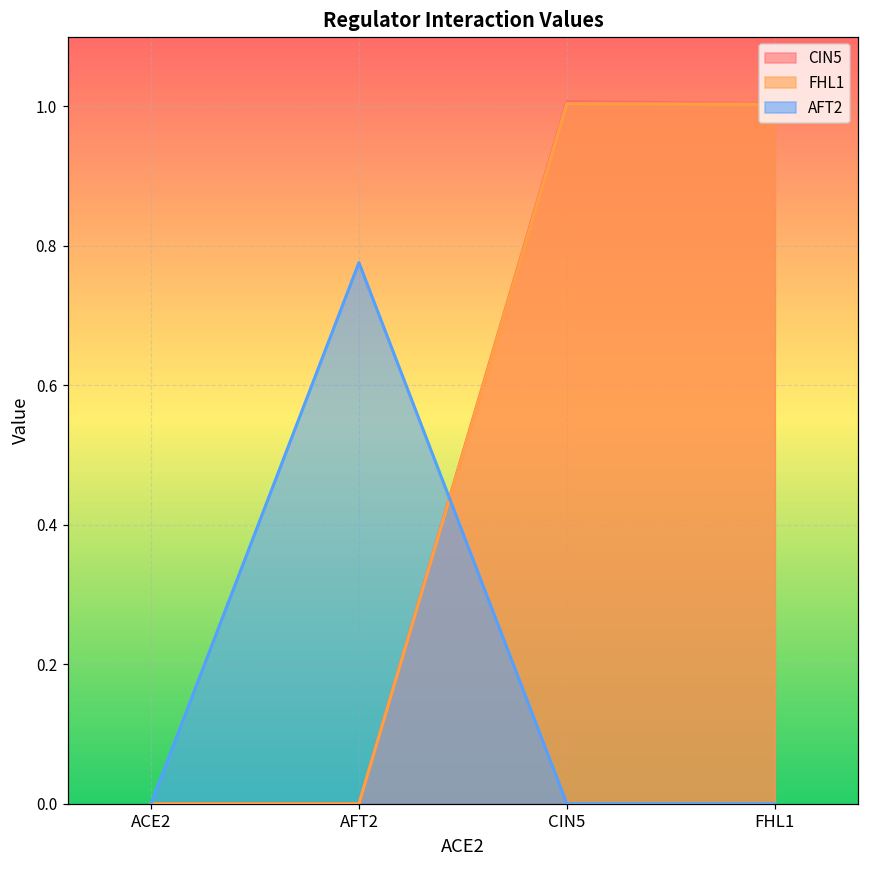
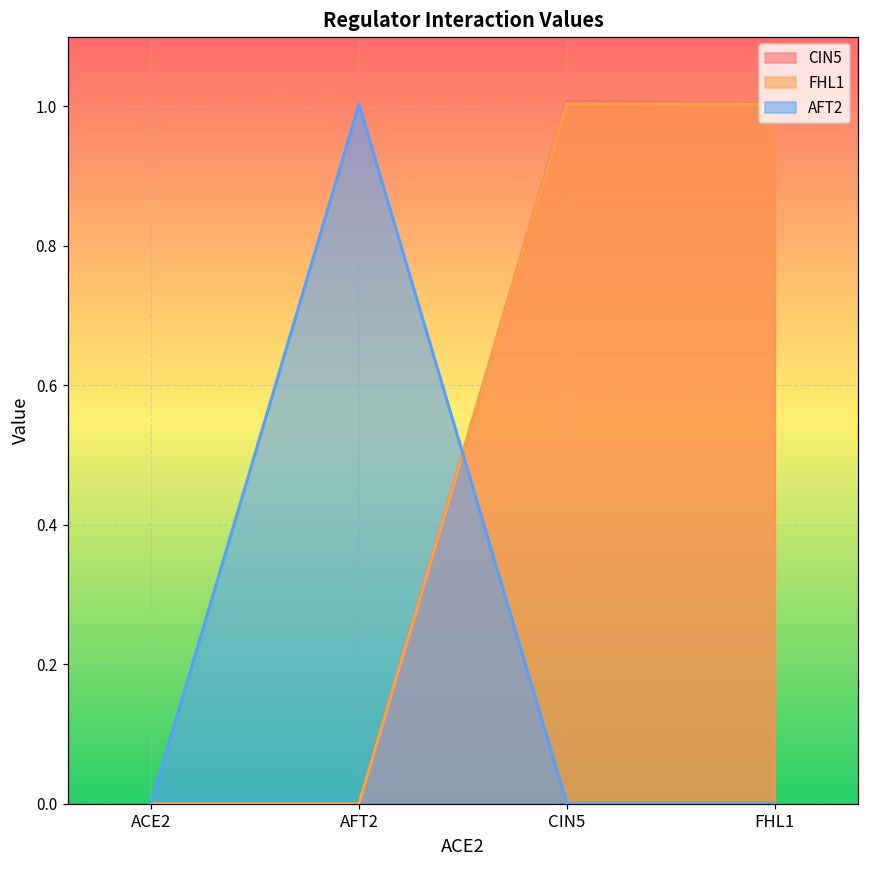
  {
    "AFT2": {
-     "AFT2": 0.78,
+     "AFT2": 1.00,
      "CIN5": 0.00,
      "FHL1": 0.00
    }
  }
